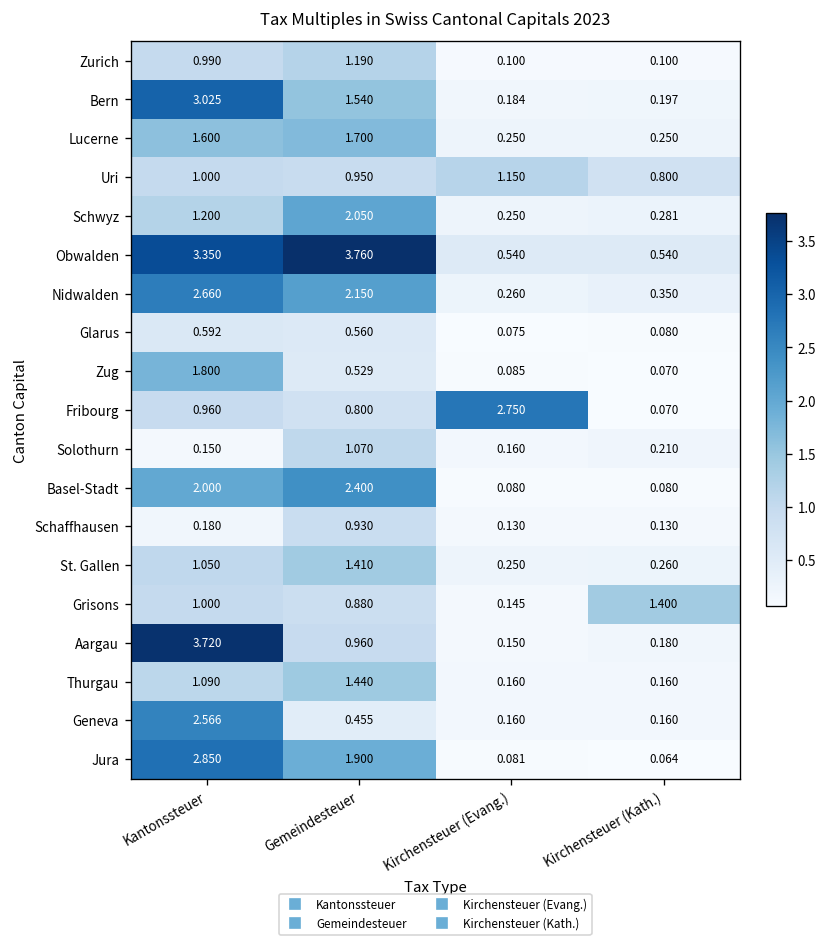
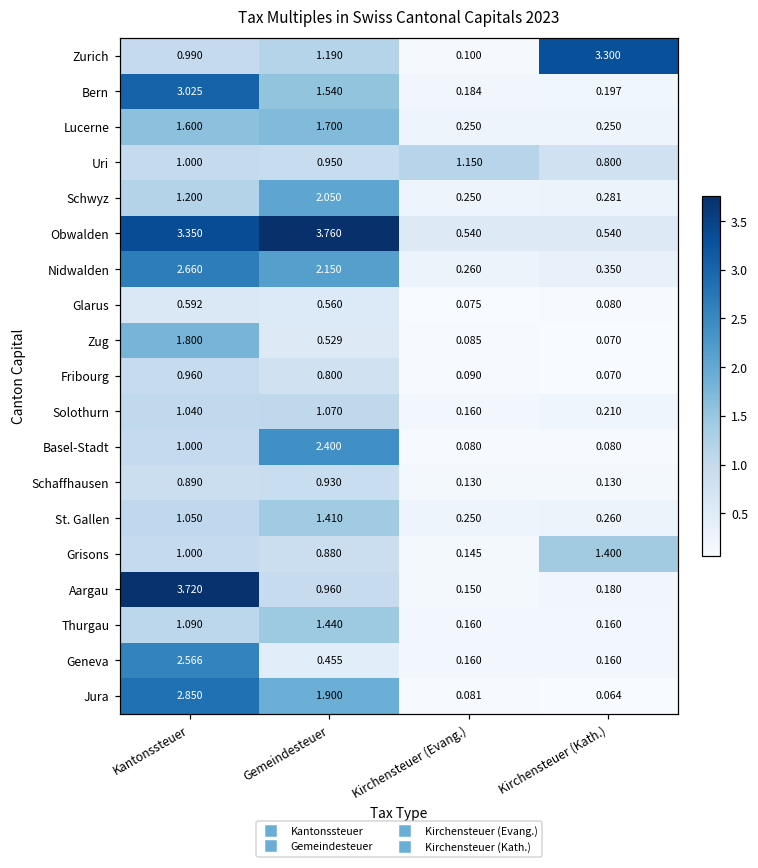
  {
    "Zurich": {
      "Kantonssteuer": 0.990,
      "Gemeindesteuer": 1.190,
      "Kirchensteuer (Evang.)": 0.100,
-     "Kirchensteuer (Kath.)": 0.100
+     "Kirchensteuer (Kath.)": 3.300
    },
    "Bern": {
      "Kantonssteuer": 3.025,
      "Gemeindesteuer": 1.540,
      "Kirchensteuer (Evang.)": 0.184,
      "Kirchensteuer (Kath.)": 0.197
    },
    "Lucerne": {
      "Kantonssteuer": 1.600,
      "Gemeindesteuer": 1.700,
      "Kirchensteuer (Evang.)": 0.250,
      "Kirchensteuer (Kath.)": 0.250
    },
    "Uri": {
      "Kantonssteuer": 1.000,
      "Gemeindesteuer": 0.950,
      "Kirchensteuer (Evang.)": 1.150,
      "Kirchensteuer (Kath.)": 0.800
    },
    "Schwyz": {
      "Kantonssteuer": 1.200,
      "Gemeindesteuer": 2.050,
      "Kirchensteuer (Evang.)": 0.250,
      "Kirchensteuer (Kath.)": 0.281
    },
    "Obwalden": {
      "Kantonssteuer": 3.350,
      "Gemeindesteuer": 3.760,
      "Kirchensteuer (Evang.)": 0.540,
      "Kirchensteuer (Kath.)": 0.540
    },
    "Nidwalden": {
      "Kantonssteuer": 2.660,
      "Gemeindesteuer": 2.150,
      "Kirchensteuer (Evang.)": 0.260,
      "Kirchensteuer (Kath.)": 0.350
    },
    "Glarus": {
      "Kantonssteuer": 0.592,
      "Gemeindesteuer": 0.560,
      "Kirchensteuer (Evang.)": 0.075,
      "Kirchensteuer (Kath.)": 0.080
    },
    "Zug": {
      "Kantonssteuer": 1.800,
      "Gemeindesteuer": 0.529,
      "Kirchensteuer (Evang.)": 0.085,
      "Kirchensteuer (Kath.)": 0.070
    },
    "Fribourg": {
      "Kantonssteuer": 0.960,
      "Gemeindesteuer": 0.800,
-     "Kirchensteuer (Evang.)": 2.750,
+     "Kirchensteuer (Evang.)": 0.090,
      "Kirchensteuer (Kath.)": 0.070
    },
    "Solothurn": {
-     "Kantonssteuer": 0.150,
+     "Kantonssteuer": 1.040,
      "Gemeindesteuer": 1.070,
      "Kirchensteuer (Evang.)": 0.160,
      "Kirchensteuer (Kath.)": 0.210
    },
    "Basel-Stadt": {
-     "Kantonssteuer": 2.000,
+     "Kantonssteuer": 1.000,
      "Gemeindesteuer": 2.400,
      "Kirchensteuer (Evang.)": 0.080,
      "Kirchensteuer (Kath.)": 0.080
    },
    "Schaffhausen": {
-     "Kantonssteuer": 0.180,
+     "Kantonssteuer": 0.890,
      "Gemeindesteuer": 0.930,
      "Kirchensteuer (Evang.)": 0.130,
      "Kirchensteuer (Kath.)": 0.130
    },
    "St. Gallen": {
      "Kantonssteuer": 1.050,
      "Gemeindesteuer": 1.410,
      "Kirchensteuer (Evang.)": 0.250,
      "Kirchensteuer (Kath.)": 0.260
    },
    "Grisons": {
      "Kantonssteuer": 1.000,
      "Gemeindesteuer": 0.880,
      "Kirchensteuer (Evang.)": 0.145,
      "Kirchensteuer (Kath.)": 1.400
    },
    "Aargau": {
      "Kantonssteuer": 3.720,
      "Gemeindesteuer": 0.960,
      "Kirchensteuer (Evang.)": 0.150,
      "Kirchensteuer (Kath.)": 0.180
    },
    "Thurgau": {
      "Kantonssteuer": 1.090,
      "Gemeindesteuer": 1.440,
      "Kirchensteuer (Evang.)": 0.160,
      "Kirchensteuer (Kath.)": 0.160
    },
    "Geneva": {
      "Kantonssteuer": 2.566,
      "Gemeindesteuer": 0.455,
      "Kirchensteuer (Evang.)": 0.160,
      "Kirchensteuer (Kath.)": 0.160
    },
    "Jura": {
      "Kantonssteuer": 2.850,
      "Gemeindesteuer": 1.900,
      "Kirchensteuer (Evang.)": 0.081,
      "Kirchensteuer (Kath.)": 0.064
    }
  }
